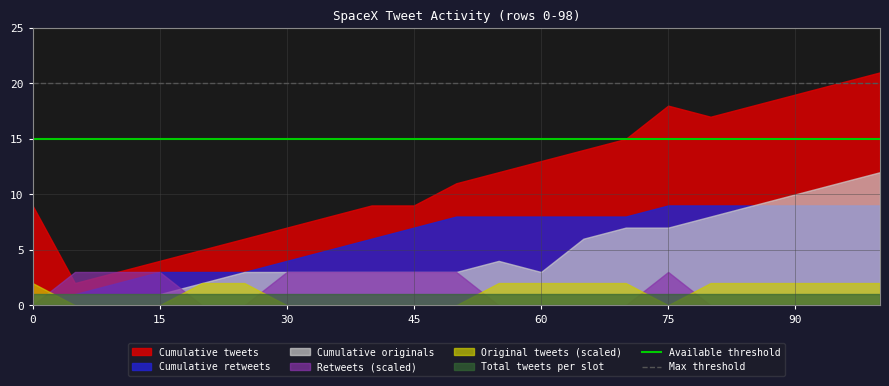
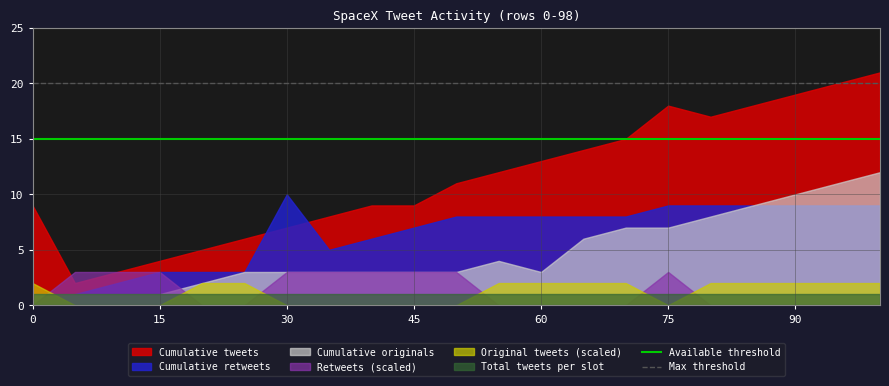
  {
    "Cumulative tweets": {
      "0": 9,
      "15": 4,
      "30": 7,
      "45": 9,
      "60": 13,
      "75": 18,
      "90": 19
    },
    "Cumulative retweets": {
-     "30": 4,
+     "30": 10,
      "45": 7,
      "60": 8,
      "75": 9,
      "90": 9
    },
    "Cumulative originals": {
      "60": 3,
      "75": 7,
      "90": 10
    },
    "Retweets (scaled)": {
      "60": 0,
      "75": 3,
      "90": 0
    },
    "Original tweets (scaled)": {
      "0": 2,
      "15": 0,
      "30": 0,
      "45": 0,
      "60": 2,
      "75": 0,
      "90": 2
    },
    "Total tweets per slot": {
      "30": 1,
      "45": 1,
      "60": 1,
      "75": 1,
      "90": 1
    }
  }
